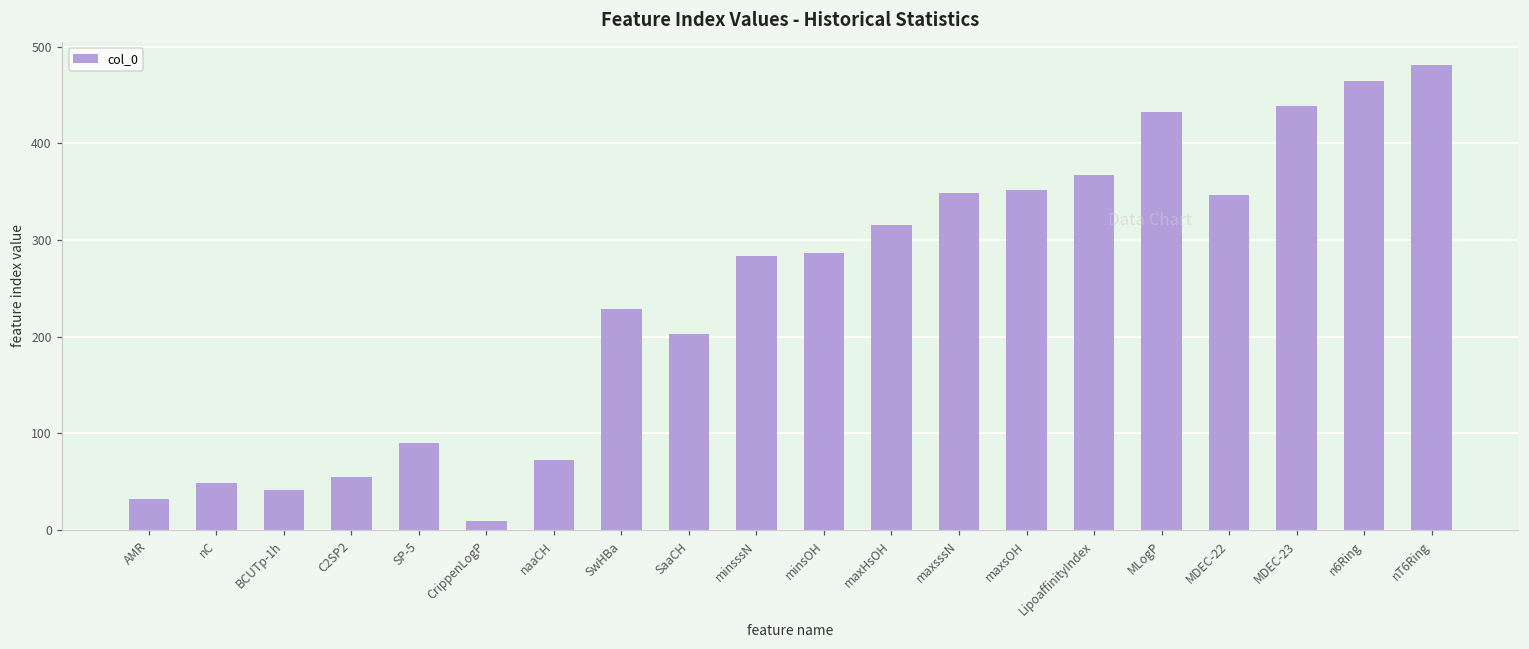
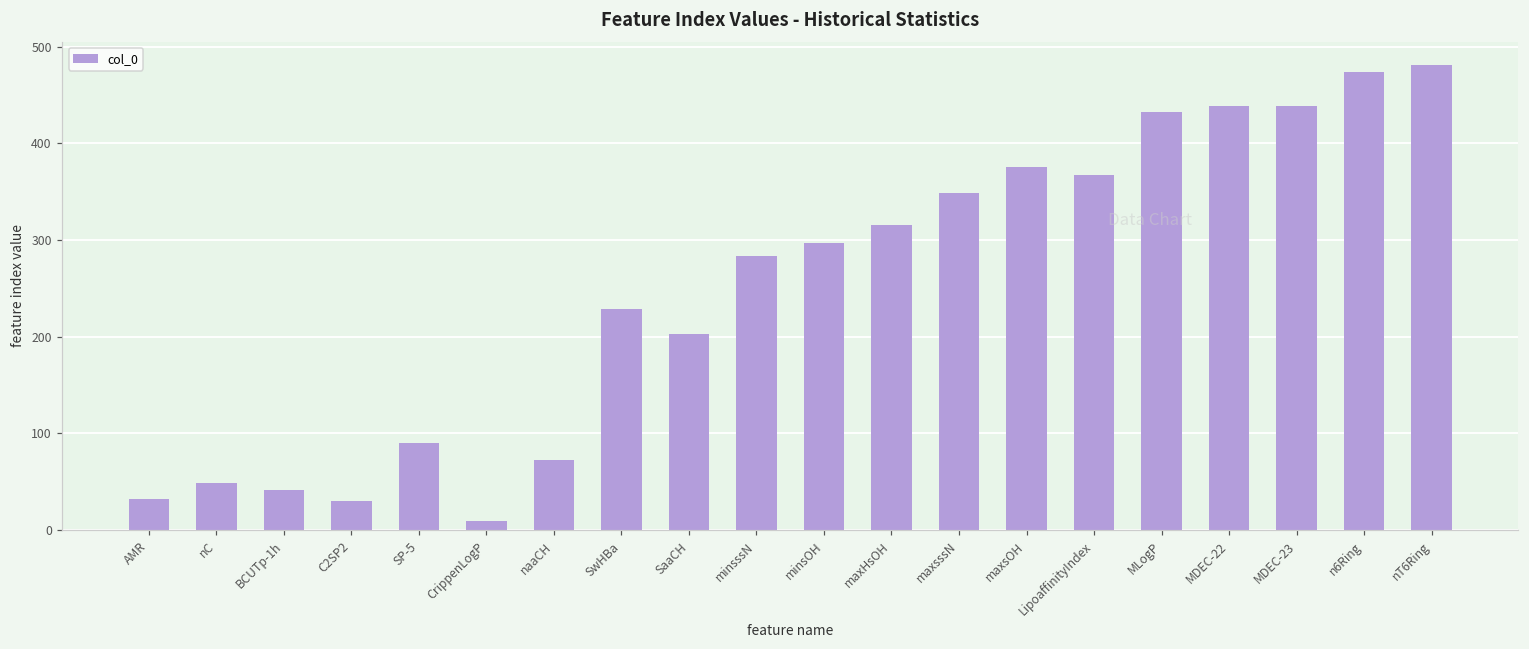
  {
    "AMR": 30,
    "nC": 50,
    "BCUTp-1h": 40,
-   "C2SP2": 60,
+   "C2SP2": 30,
    "SP-5": 90,
    "CrippenLogP": 10,
    "naaCH": 70,
    "SwHBa": 230,
    "SaaCH": 200,
    "minsssN": 280,
-   "minsOH": 290,
+   "minsOH": 300,
    "maxHsOH": 320,
    "maxsssN": 350,
-   "maxsOH": 350,
+   "maxsOH": 380,
    "LipoaffinityIndex": 370,
    "MLogP": 430,
-   "MDEC-22": 350,
+   "MDEC-22": 440,
    "MDEC-23": 440,
-   "n6Ring": 460,
+   "n6Ring": 470,
    "nT6Ring": 480
  }
